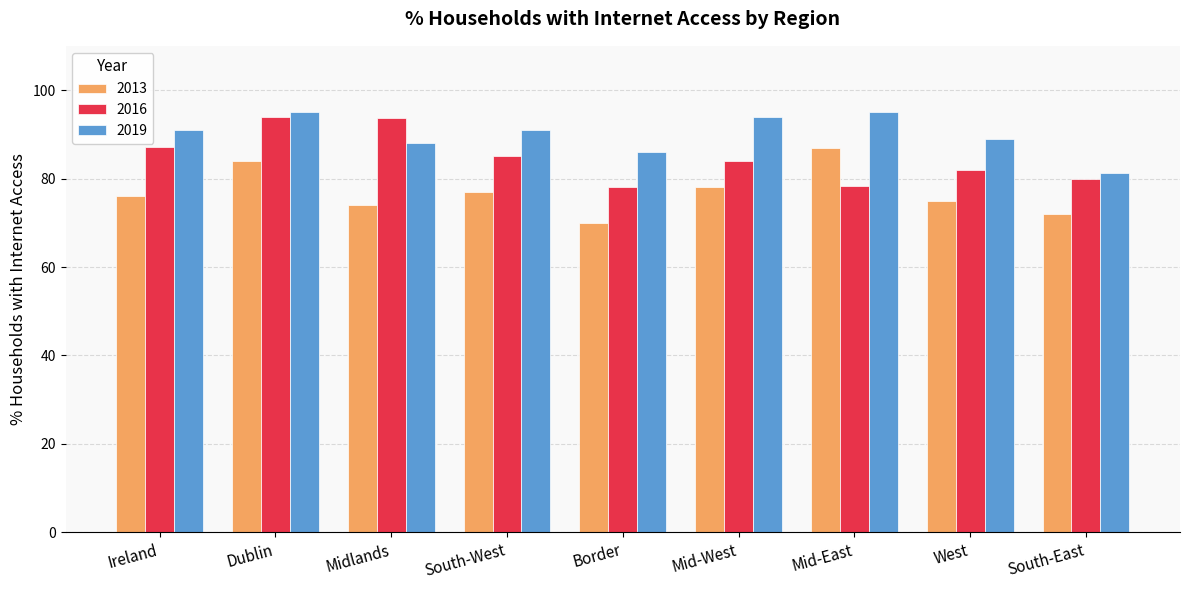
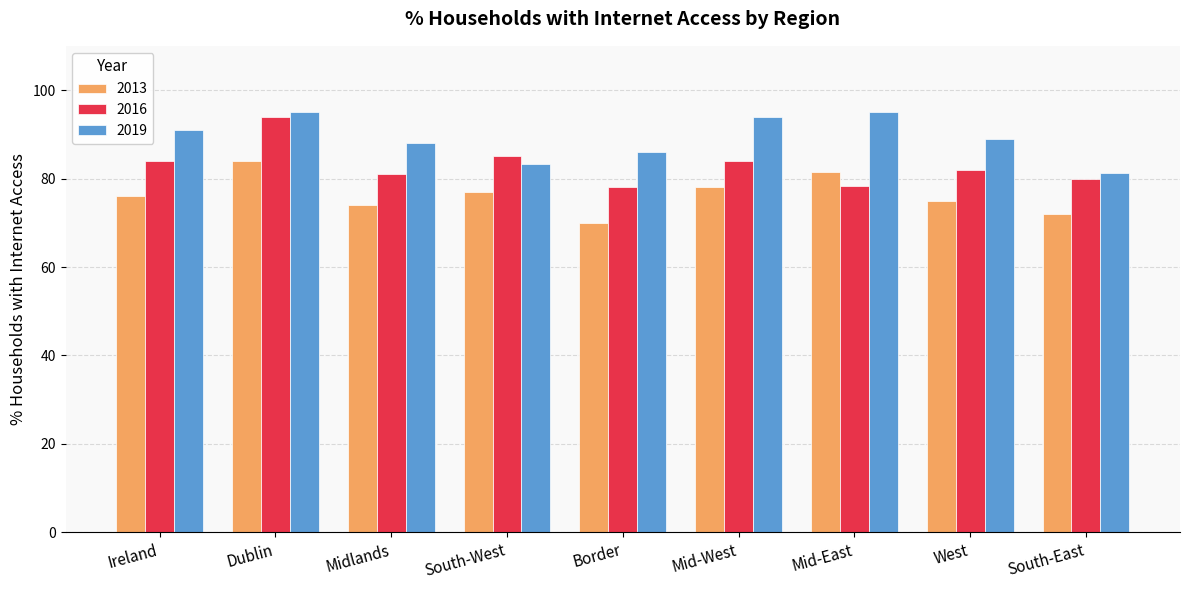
  {
    "2013": {
      "Ireland": 76,
      "Dublin": 84,
      "Midlands": 74,
      "South-West": 77,
      "Border": 70,
      "Mid-West": 78,
-     "Mid-East": 87,
+     "Mid-East": 82,
      "West": 75,
      "South-East": 72
    },
    "2016": {
-     "Ireland": 87,
+     "Ireland": 84,
      "Dublin": 94,
-     "Midlands": 94,
+     "Midlands": 81,
      "South-West": 85,
      "Border": 78,
      "Mid-West": 84,
      "Mid-East": 78,
      "West": 82,
      "South-East": 80
    },
    "2019": {
      "Ireland": 91,
      "Dublin": 95,
      "Midlands": 88,
-     "South-West": 91,
+     "South-West": 83,
      "Border": 86,
      "Mid-West": 94,
      "Mid-East": 95,
      "West": 89,
      "South-East": 81
    }
  }
